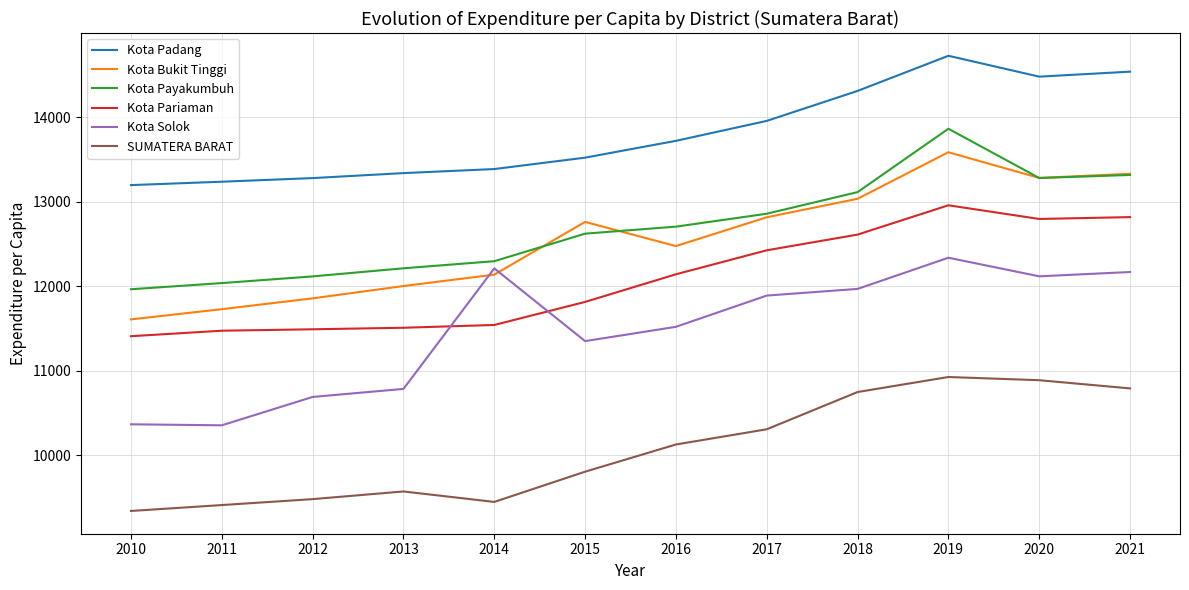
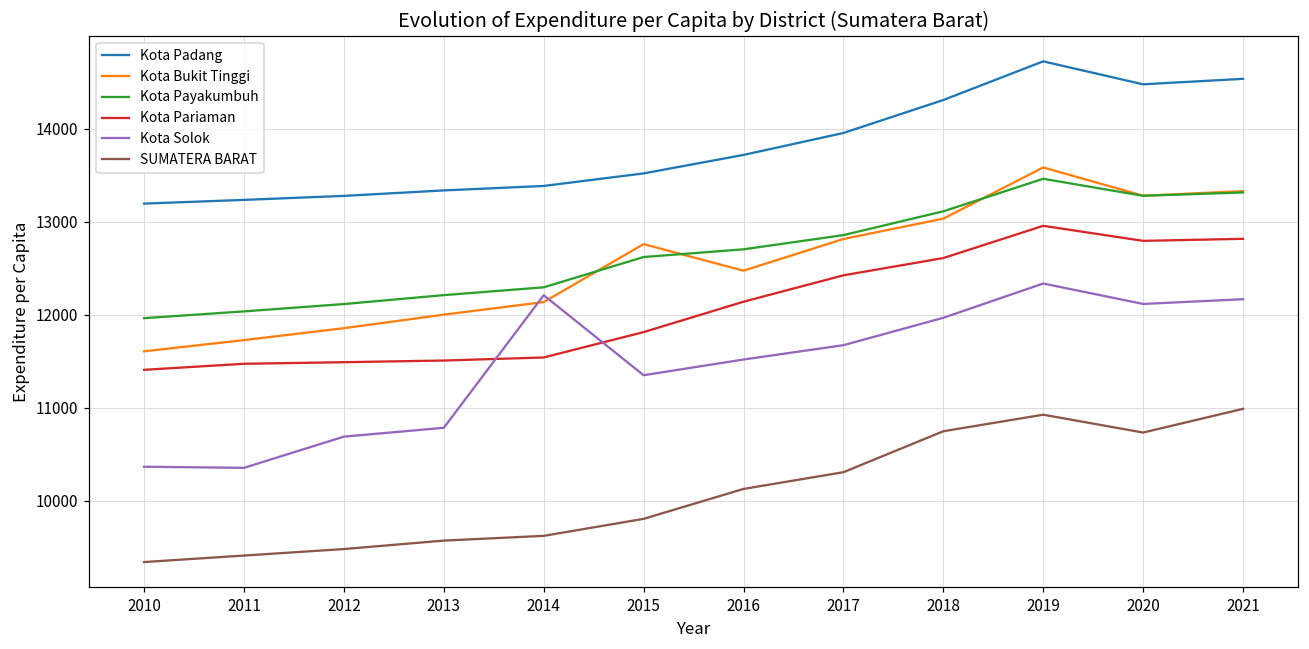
  {
    "Kota Padang": {
      "2010": 13200,
      "2011": 13200,
      "2012": 13300,
      "2013": 13300,
      "2014": 13400,
      "2015": 13500,
      "2016": 13700,
      "2017": 14000,
      "2018": 14300,
      "2019": 14700,
      "2020": 14500,
      "2021": 14500
    },
    "Kota Bukit Tinggi": {
      "2010": 11600,
      "2011": 11700,
      "2012": 11900,
      "2013": 12000,
      "2014": 12100,
      "2015": 12800,
      "2016": 12500,
      "2017": 12800,
      "2018": 13000,
      "2019": 13600
    },
    "Kota Payakumbuh": {
      "2010": 12000,
      "2011": 12000,
      "2012": 12100,
      "2013": 12200,
      "2014": 12300,
      "2015": 12600,
      "2016": 12700,
      "2017": 12900,
      "2018": 13100,
-     "2019": 13900
+     "2019": 13500
    },
    "Kota Pariaman": {
      "2010": 11400,
      "2011": 11500,
      "2012": 11500,
      "2013": 11500,
      "2014": 11500,
      "2015": 11800,
      "2016": 12100,
      "2017": 12400,
      "2018": 12600,
      "2019": 13000,
      "2020": 12800,
      "2021": 12800
    },
    "Kota Solok": {
      "2010": 10400,
      "2011": 10400,
      "2012": 10700,
      "2013": 10800,
      "2014": 12200,
      "2015": 11400,
      "2016": 11500,
-     "2017": 11900,
+     "2017": 11700,
      "2018": 12000,
      "2019": 12300,
      "2020": 12100,
      "2021": 12200
    },
    "SUMATERA BARAT": {
      "2010": 9300,
      "2011": 9400,
      "2012": 9500,
      "2013": 9600,
-     "2014": 9400,
+     "2014": 9600,
      "2015": 9800,
      "2016": 10100,
      "2017": 10300,
      "2018": 10700,
      "2019": 10900,
-     "2020": 10900,
-     "2021": 10800
+     "2020": 10700,
+     "2021": 11000
    }
  }
